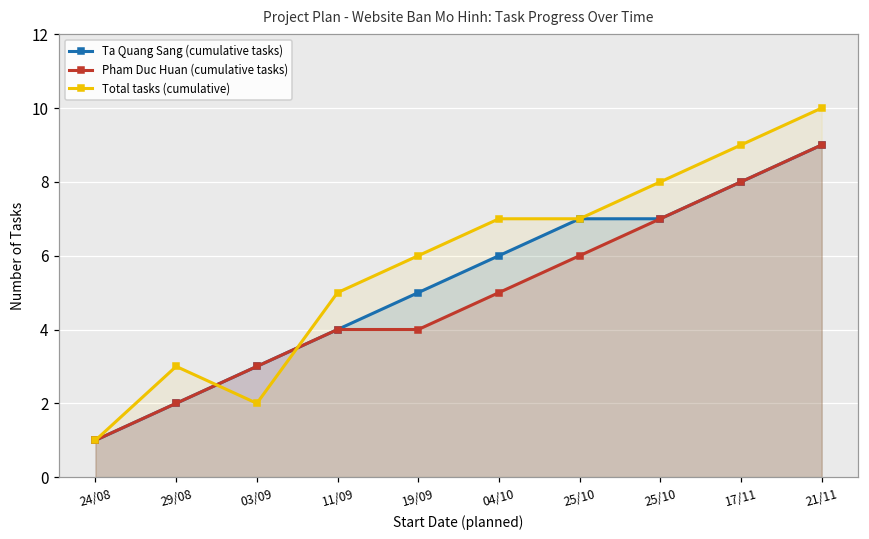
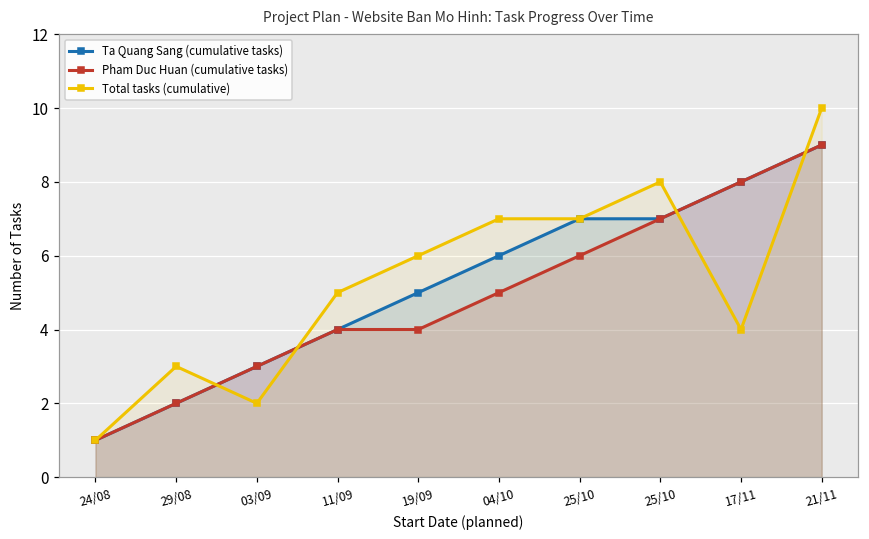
  {
    "Ta Quang Sang (cumulative tasks)": {
      "19/09": 5,
      "04/10": 6
    },
    "Pham Duc Huan (cumulative tasks)": {
      "19/09": 4,
      "04/10": 5
    },
    "Total tasks (cumulative)": {
      "29/08": 3,
      "03/09": 2,
      "11/09": 5,
      "19/09": 6,
      "04/10": 7,
-     "17/11": 9,
+     "17/11": 4,
      "21/11": 10
    }
  }
